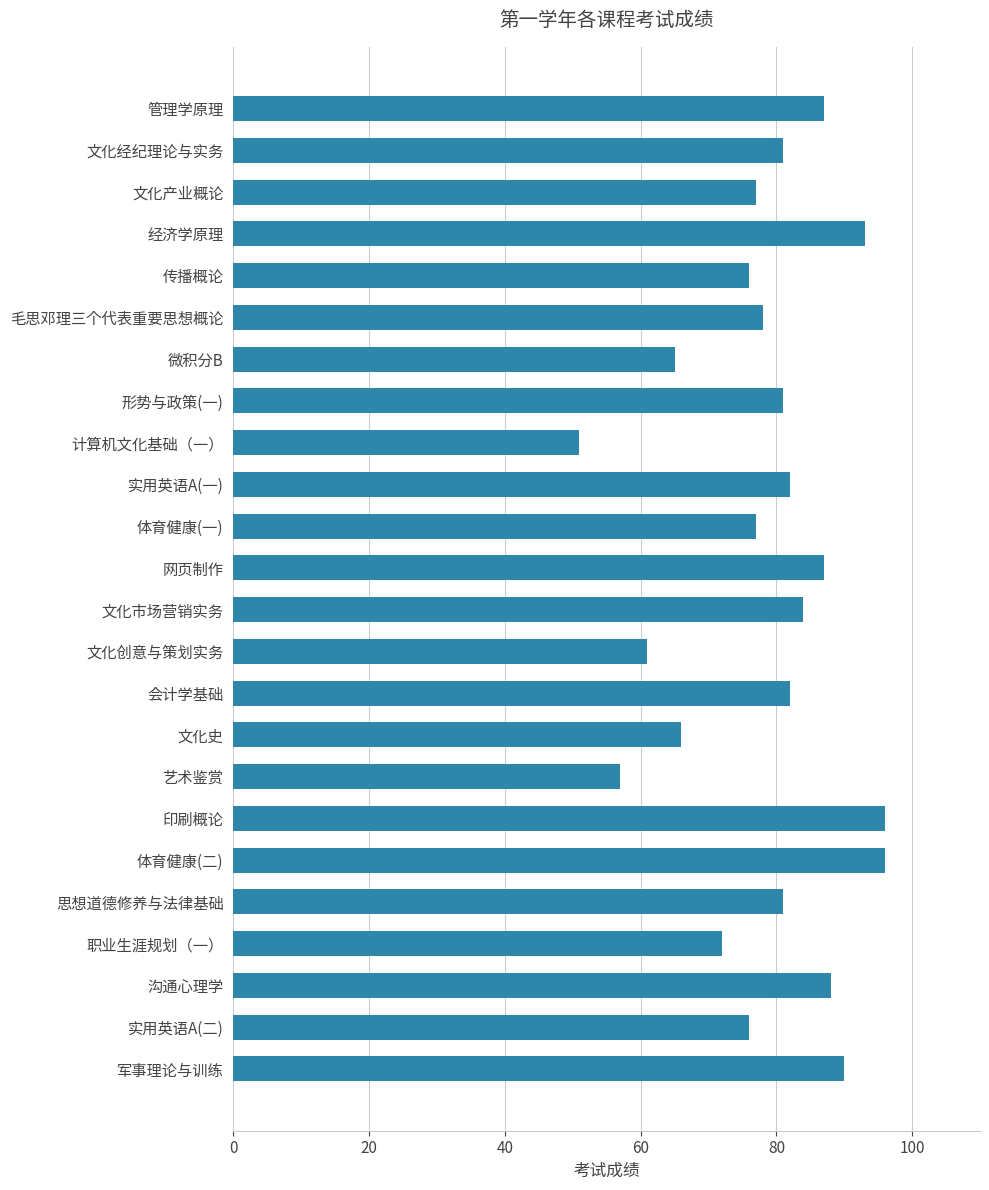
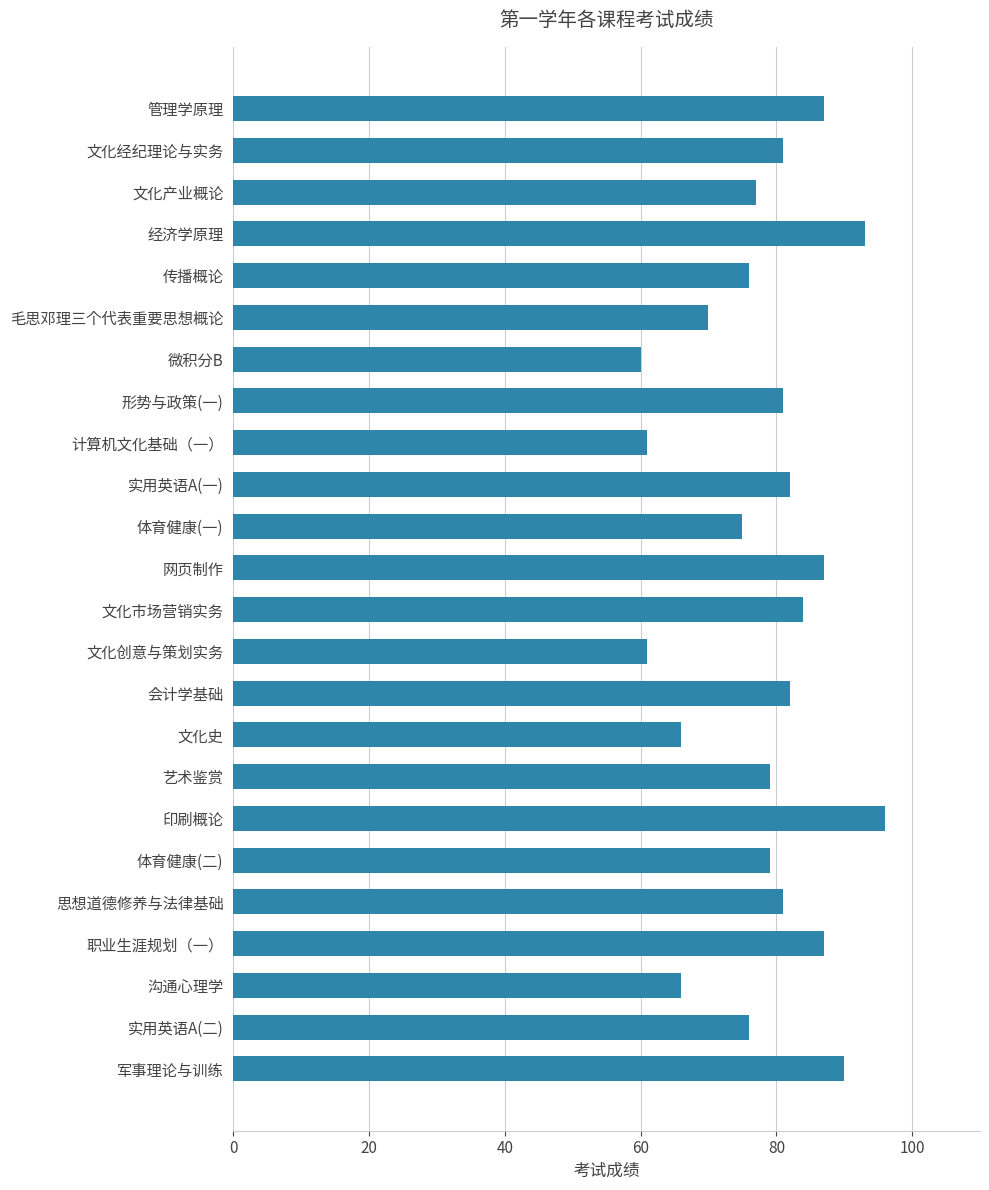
  {
    "管理学原理": 87,
    "文化经纪理论与实务": 81,
    "文化产业概论": 77,
    "经济学原理": 93,
    "传播概论": 76,
-   "毛思邓理三个代表重要思想概论": 78,
-   "微积分B": 65,
+   "毛思邓理三个代表重要思想概论": 70,
+   "微积分B": 60,
    "形势与政策(一)": 81,
-   "计算机文化基础（一）": 51,
+   "计算机文化基础（一）": 61,
    "实用英语A(一)": 82,
-   "体育健康(一)": 77,
+   "体育健康(一)": 75,
    "网页制作": 87,
    "文化市场营销实务": 84,
    "文化创意与策划实务": 61,
    "会计学基础": 82,
    "文化史": 66,
-   "艺术鉴赏": 57,
+   "艺术鉴赏": 79,
    "印刷概论": 96,
-   "体育健康(二)": 96,
+   "体育健康(二)": 79,
    "思想道德修养与法律基础": 81,
-   "职业生涯规划（一）": 72,
-   "沟通心理学": 88,
+   "职业生涯规划（一）": 87,
+   "沟通心理学": 66,
    "实用英语A(二)": 76,
    "军事理论与训练": 90
  }
